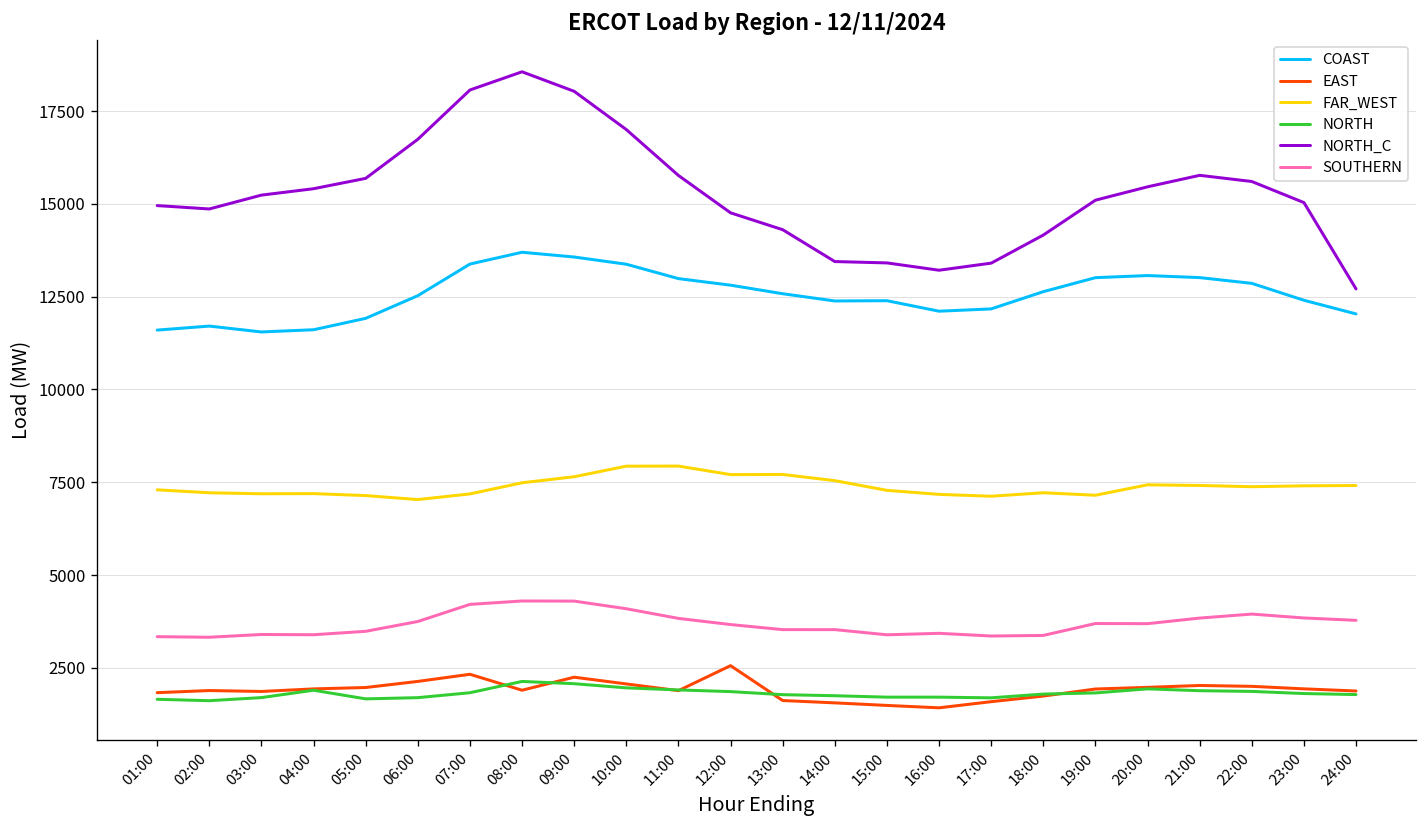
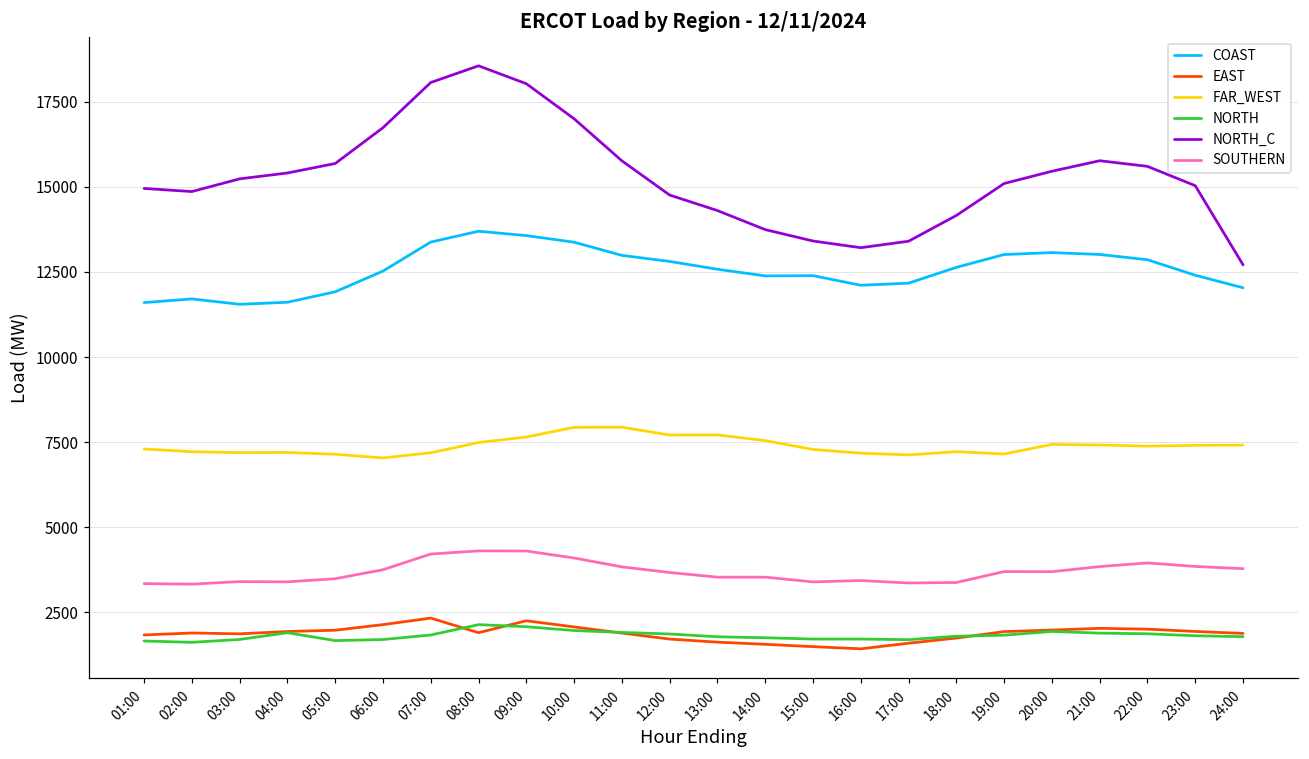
  {
    "COAST": {
      "01:00": 11600,
      "02:00": 11700,
      "03:00": 11500,
      "04:00": 11600,
      "05:00": 11900,
      "06:00": 12500,
      "07:00": 13400,
      "08:00": 13700,
      "09:00": 13600,
      "10:00": 13400,
      "11:00": 13000,
      "12:00": 12800,
      "13:00": 12600,
      "14:00": 12400,
      "15:00": 12400,
      "16:00": 12100,
      "17:00": 12200,
      "18:00": 12600,
      "19:00": 13000,
      "20:00": 13100,
      "21:00": 13000,
      "22:00": 12900,
      "23:00": 12400,
      "24:00": 12000
    },
    "EAST": {
      "01:00": 1800,
      "02:00": 1900,
      "03:00": 1900,
      "05:00": 2000,
      "06:00": 2100,
      "07:00": 2300,
      "08:00": 1900,
      "09:00": 2200,
      "10:00": 2100,
-     "12:00": 2600,
+     "12:00": 1700,
      "13:00": 1600,
      "14:00": 1600,
      "15:00": 1500,
      "16:00": 1400,
      "17:00": 1600,
      "19:00": 1900,
      "21:00": 2000,
      "22:00": 2000,
      "23:00": 1900,
      "24:00": 1900
    },
    "FAR_WEST": {
      "01:00": 7300,
      "02:00": 7200,
      "03:00": 7200,
      "04:00": 7200,
      "05:00": 7100,
      "06:00": 7000,
      "07:00": 7200,
      "08:00": 7500,
      "09:00": 7600,
      "10:00": 7900,
      "11:00": 7900,
      "12:00": 7700,
      "13:00": 7700,
      "14:00": 7500,
      "15:00": 7300,
      "16:00": 7200,
      "17:00": 7100,
      "18:00": 7200,
      "19:00": 7100,
      "20:00": 7400,
      "21:00": 7400,
      "22:00": 7400,
      "23:00": 7400,
      "24:00": 7400
    },
    "NORTH": {
      "01:00": 1700,
      "02:00": 1600,
      "03:00": 1700,
      "05:00": 1700,
      "06:00": 1700,
      "07:00": 1800,
      "08:00": 2100,
      "09:00": 2100,
      "10:00": 2000,
      "12:00": 1900,
      "13:00": 1800,
      "14:00": 1700,
      "15:00": 1700,
      "16:00": 1700,
      "17:00": 1700,
      "19:00": 1800,
      "21:00": 1900,
      "22:00": 1900,
      "23:00": 1800,
      "24:00": 1800
    },
    "NORTH_C": {
      "01:00": 15000,
      "02:00": 14900,
      "03:00": 15200,
      "04:00": 15400,
      "05:00": 15700,
      "06:00": 16700,
      "07:00": 18100,
      "08:00": 18600,
      "09:00": 18000,
      "10:00": 17000,
      "11:00": 15800,
      "12:00": 14800,
      "13:00": 14300,
-     "14:00": 13400,
+     "14:00": 13700,
      "15:00": 13400,
      "16:00": 13200,
      "17:00": 13400,
      "18:00": 14200,
      "19:00": 15100,
      "20:00": 15500,
      "21:00": 15800,
      "22:00": 15600,
      "23:00": 15000,
      "24:00": 12700
    },
    "SOUTHERN": {
      "01:00": 3300,
      "02:00": 3300,
      "03:00": 3400,
      "04:00": 3400,
      "05:00": 3500,
      "06:00": 3700,
      "07:00": 4200,
      "08:00": 4300,
      "09:00": 4300,
      "10:00": 4100,
      "11:00": 3800,
      "12:00": 3700,
      "13:00": 3500,
      "14:00": 3500,
      "15:00": 3400,
      "16:00": 3400,
      "17:00": 3400,
      "18:00": 3400,
      "19:00": 3700,
      "20:00": 3700,
      "21:00": 3800,
      "22:00": 3900,
      "23:00": 3800,
      "24:00": 3800
    }
  }
